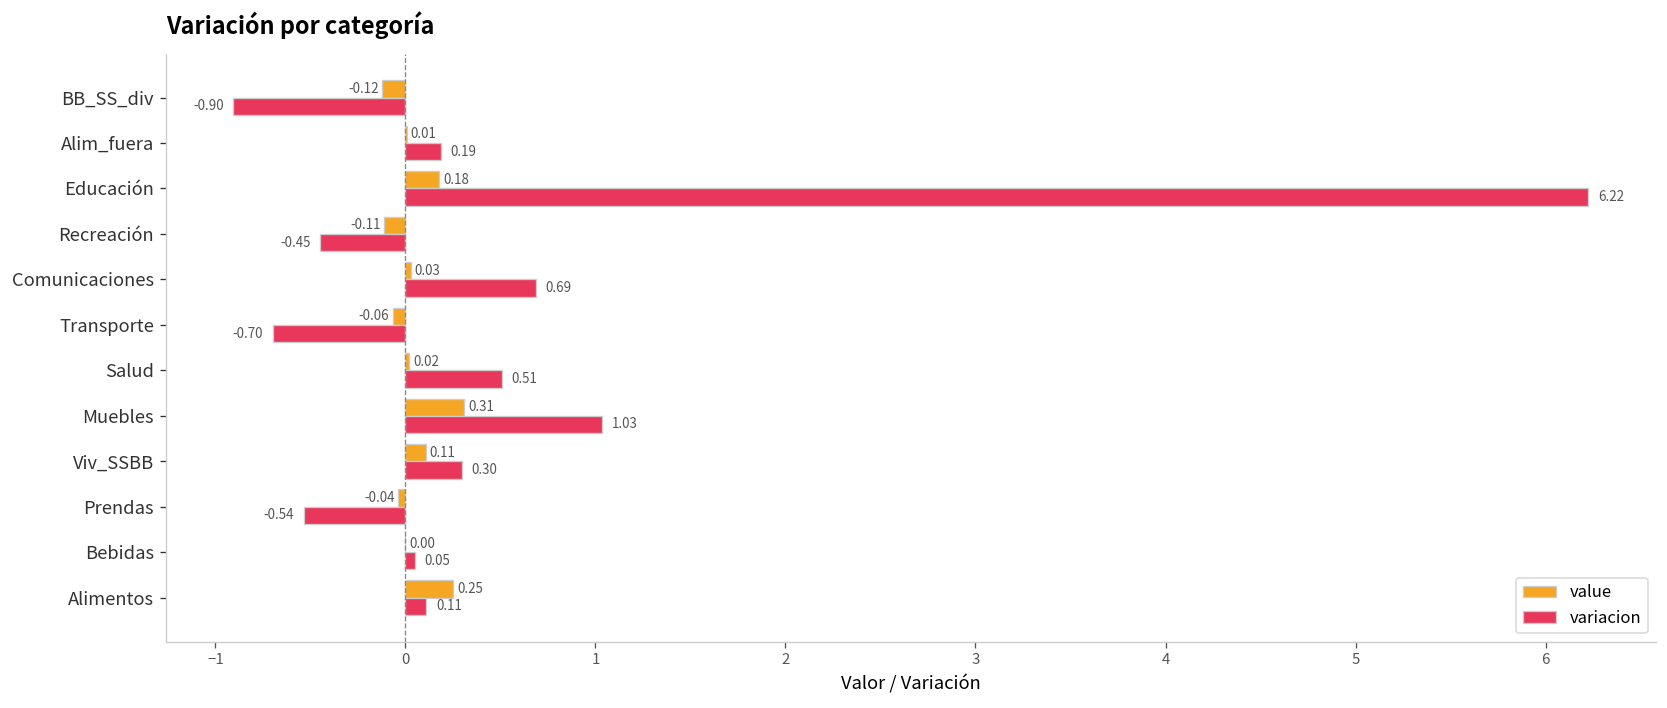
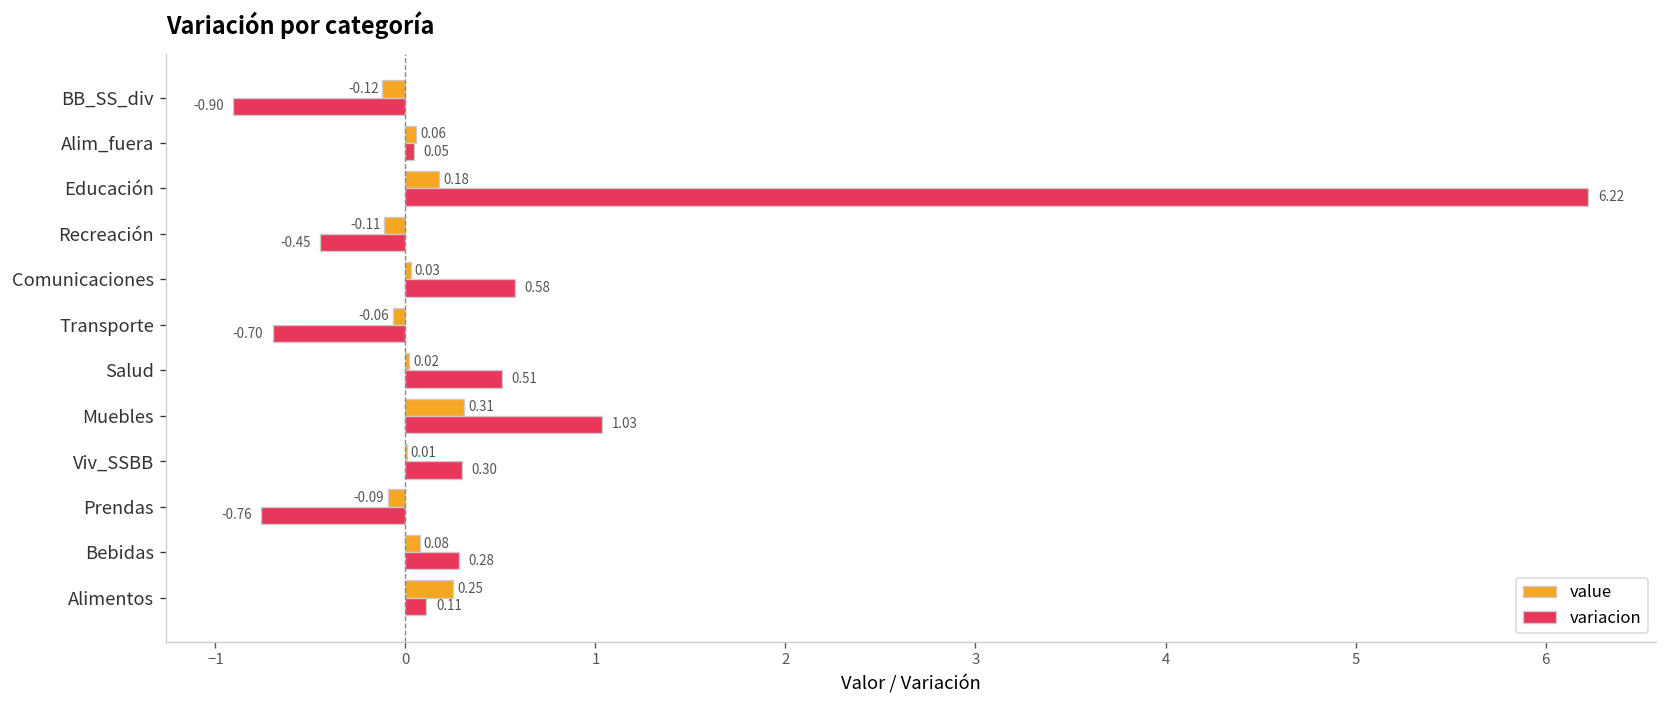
  {
    "value": {
      "BB_SS_div": -0.12,
-     "Alim_fuera": 0.01,
+     "Alim_fuera": 0.06,
      "Educación": 0.18,
      "Recreación": -0.11,
      "Comunicaciones": 0.03,
      "Transporte": -0.06,
      "Salud": 0.02,
      "Muebles": 0.31,
-     "Viv_SSBB": 0.11,
-     "Prendas": -0.04,
-     "Bebidas": 0.00,
+     "Viv_SSBB": 0.01,
+     "Prendas": -0.09,
+     "Bebidas": 0.08,
      "Alimentos": 0.25
    },
    "variacion": {
      "BB_SS_div": -0.90,
-     "Alim_fuera": 0.19,
+     "Alim_fuera": 0.05,
      "Educación": 6.22,
      "Recreación": -0.45,
-     "Comunicaciones": 0.69,
+     "Comunicaciones": 0.58,
      "Transporte": -0.70,
      "Salud": 0.51,
      "Muebles": 1.03,
      "Viv_SSBB": 0.30,
-     "Prendas": -0.54,
-     "Bebidas": 0.05,
+     "Prendas": -0.76,
+     "Bebidas": 0.28,
      "Alimentos": 0.11
    }
  }
